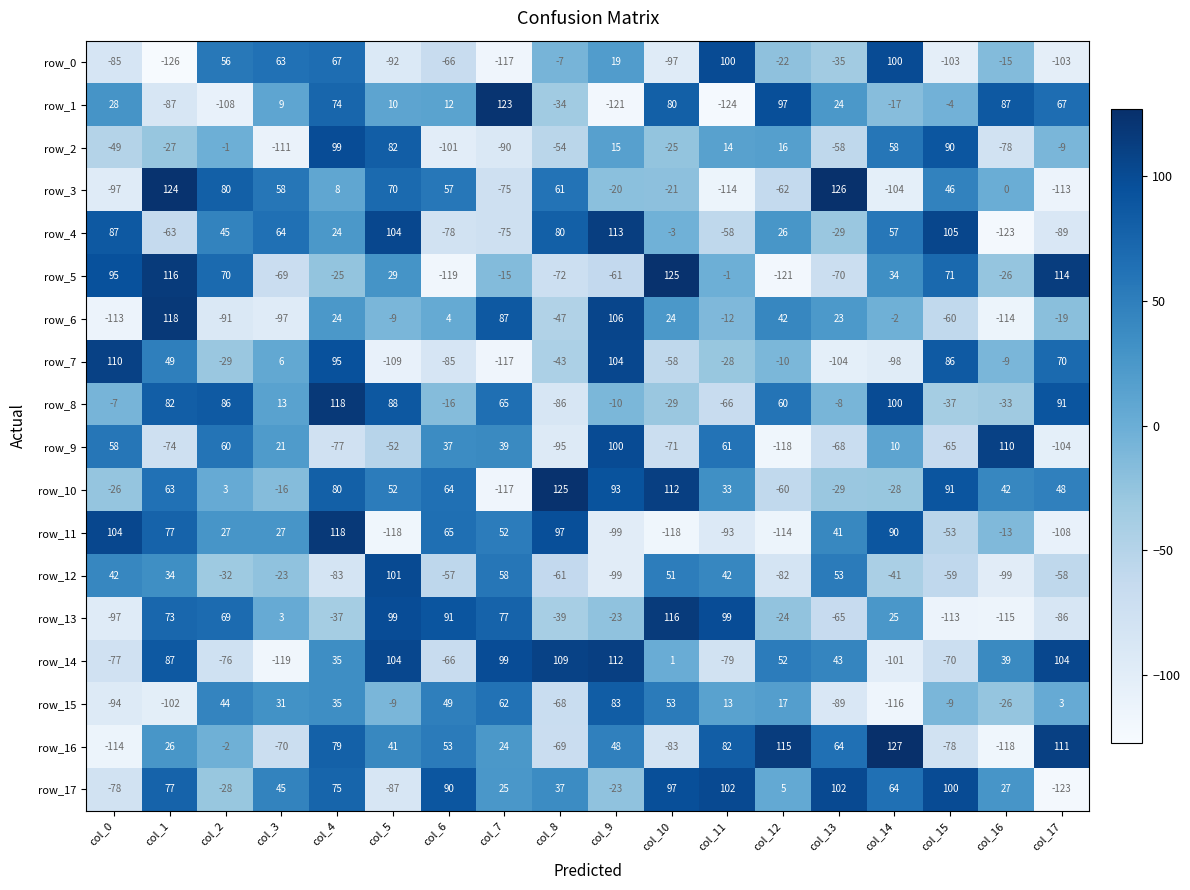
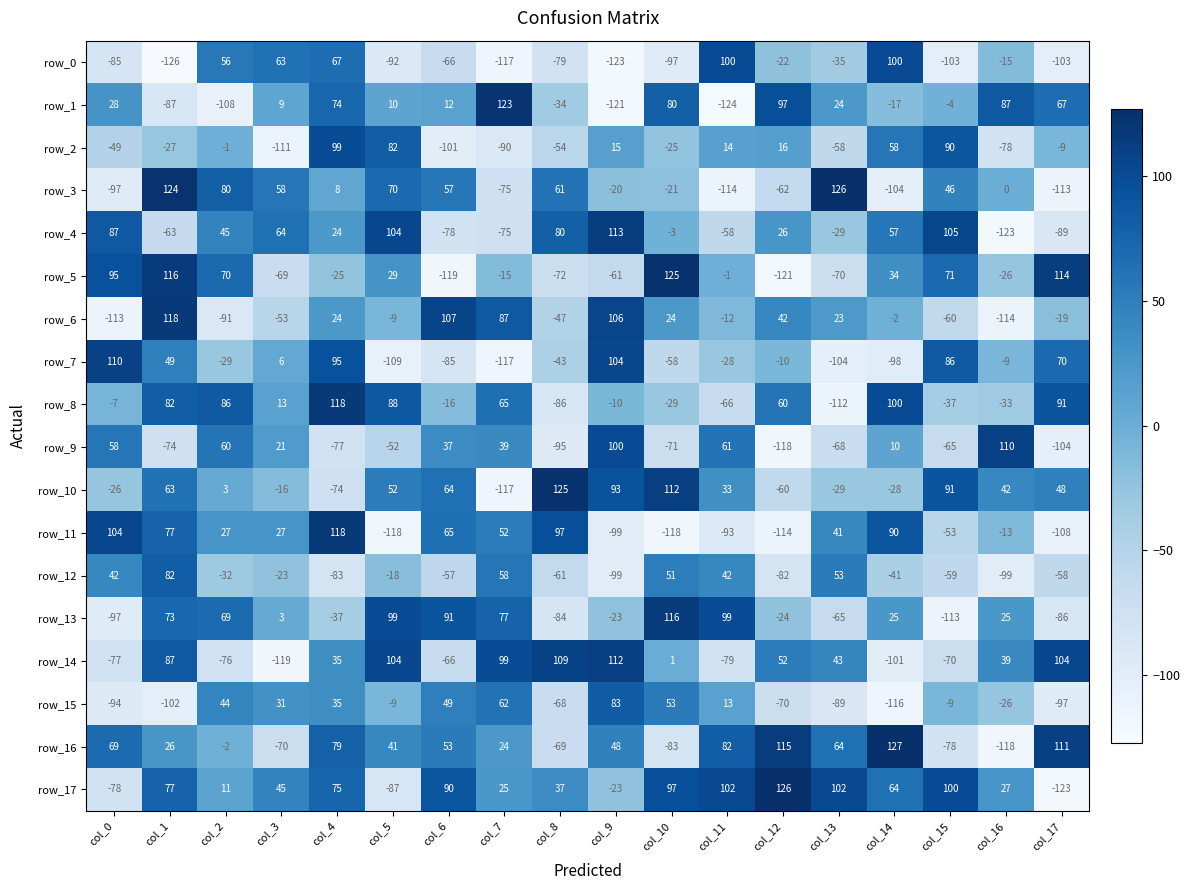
  {
    "row_0": {
      "col_0": -85,
      "col_1": -126,
      "col_2": 56,
      "col_3": 63,
      "col_4": 67,
      "col_5": -92,
      "col_6": -66,
      "col_7": -117,
-     "col_8": -7,
-     "col_9": 19,
+     "col_8": -79,
+     "col_9": -123,
      "col_10": -97,
      "col_11": 100,
      "col_12": -22,
      "col_13": -35,
      "col_14": 100,
      "col_15": -103,
      "col_16": -15,
      "col_17": -103
    },
    "row_6": {
      "col_0": -113,
      "col_1": 118,
      "col_2": -91,
-     "col_3": -97,
+     "col_3": -53,
      "col_4": 24,
      "col_5": -9,
-     "col_6": 4,
+     "col_6": 107,
      "col_7": 87,
      "col_8": -47,
      "col_9": 106,
      "col_10": 24,
      "col_11": -12,
      "col_12": 42,
      "col_13": 23,
      "col_14": -2,
      "col_15": -60,
      "col_16": -114,
      "col_17": -19
    },
    "row_8": {
      "col_0": -7,
      "col_1": 82,
      "col_2": 86,
      "col_3": 13,
      "col_4": 118,
      "col_5": 88,
      "col_6": -16,
      "col_7": 65,
      "col_8": -86,
      "col_9": -10,
      "col_10": -29,
      "col_11": -66,
      "col_12": 60,
-     "col_13": -8,
+     "col_13": -112,
      "col_14": 100,
      "col_15": -37,
      "col_16": -33,
      "col_17": 91
    },
    "row_10": {
      "col_0": -26,
      "col_1": 63,
      "col_2": 3,
      "col_3": -16,
-     "col_4": 80,
+     "col_4": -74,
      "col_5": 52,
      "col_6": 64,
      "col_7": -117,
      "col_8": 125,
      "col_9": 93,
      "col_10": 112,
      "col_11": 33,
      "col_12": -60,
      "col_13": -29,
      "col_14": -28,
      "col_15": 91,
      "col_16": 42,
      "col_17": 48
    },
    "row_12": {
      "col_0": 42,
-     "col_1": 34,
+     "col_1": 82,
      "col_2": -32,
      "col_3": -23,
      "col_4": -83,
-     "col_5": 101,
+     "col_5": -18,
      "col_6": -57,
      "col_7": 58,
      "col_8": -61,
      "col_9": -99,
      "col_10": 51,
      "col_11": 42,
      "col_12": -82,
      "col_13": 53,
      "col_14": -41,
      "col_15": -59,
      "col_16": -99,
      "col_17": -58
    },
    "row_13": {
      "col_0": -97,
      "col_1": 73,
      "col_2": 69,
      "col_3": 3,
      "col_4": -37,
      "col_5": 99,
      "col_6": 91,
      "col_7": 77,
-     "col_8": -39,
+     "col_8": -84,
      "col_9": -23,
      "col_10": 116,
      "col_11": 99,
      "col_12": -24,
      "col_13": -65,
      "col_14": 25,
      "col_15": -113,
-     "col_16": -115,
+     "col_16": 25,
      "col_17": -86
    },
    "row_15": {
      "col_0": -94,
      "col_1": -102,
      "col_2": 44,
      "col_3": 31,
      "col_4": 35,
      "col_5": -9,
      "col_6": 49,
      "col_7": 62,
      "col_8": -68,
      "col_9": 83,
      "col_10": 53,
      "col_11": 13,
-     "col_12": 17,
+     "col_12": -70,
      "col_13": -89,
      "col_14": -116,
      "col_15": -9,
      "col_16": -26,
-     "col_17": 3
+     "col_17": -97
    },
    "row_16": {
-     "col_0": -114,
+     "col_0": 69,
      "col_1": 26,
      "col_2": -2,
      "col_3": -70,
      "col_4": 79,
      "col_5": 41,
      "col_6": 53,
      "col_7": 24,
      "col_8": -69,
      "col_9": 48,
      "col_10": -83,
      "col_11": 82,
      "col_12": 115,
      "col_13": 64,
      "col_14": 127,
      "col_15": -78,
      "col_16": -118,
      "col_17": 111
    },
    "row_17": {
      "col_0": -78,
      "col_1": 77,
-     "col_2": -28,
+     "col_2": 11,
      "col_3": 45,
      "col_4": 75,
      "col_5": -87,
      "col_6": 90,
      "col_7": 25,
      "col_8": 37,
      "col_9": -23,
      "col_10": 97,
      "col_11": 102,
-     "col_12": 5,
+     "col_12": 126,
      "col_13": 102,
      "col_14": 64,
      "col_15": 100,
      "col_16": 27,
      "col_17": -123
    }
  }
